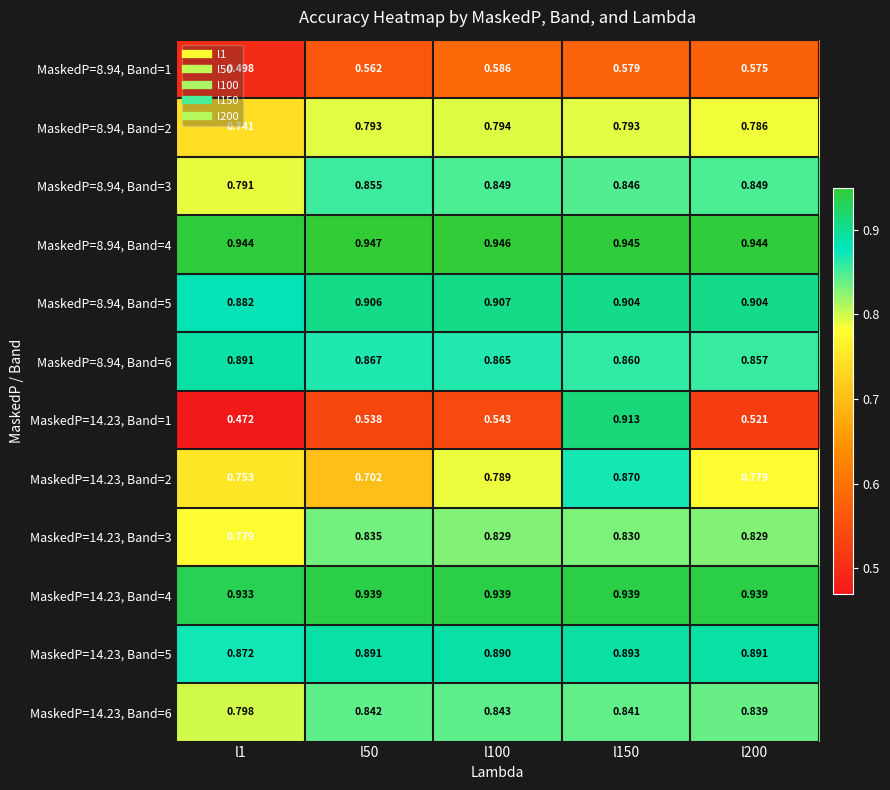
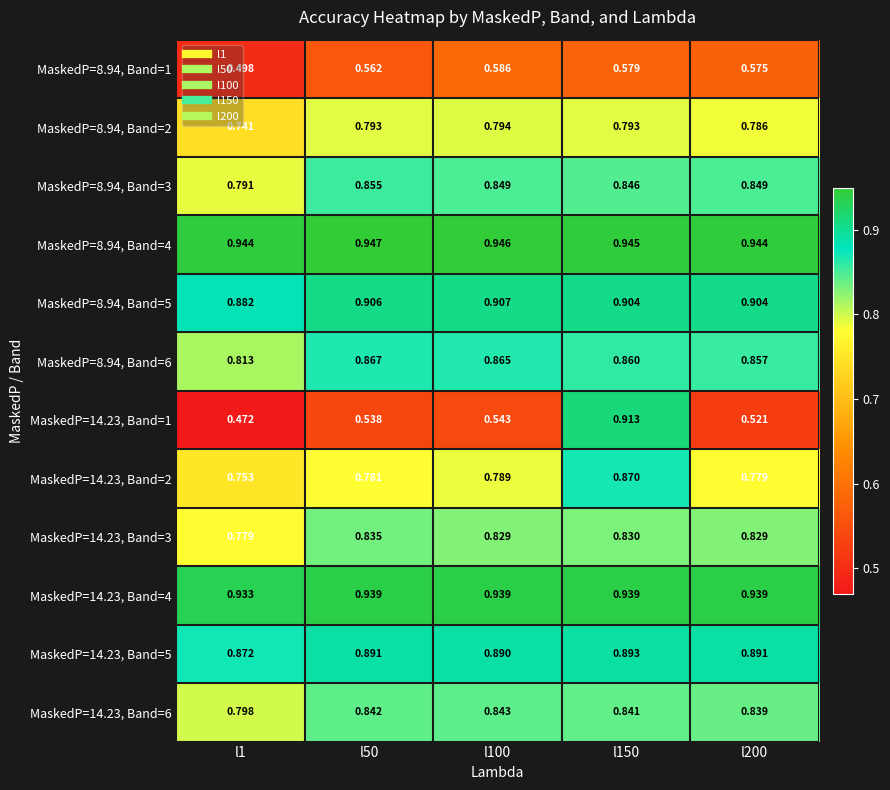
  {
    "MaskedP=8.94, Band=1": {
      "l50": 0.562,
      "l100": 0.586,
      "l150": 0.579,
      "l200": 0.575
    },
    "MaskedP=8.94, Band=2": {
      "l50": 0.793,
      "l100": 0.794,
      "l150": 0.793,
      "l200": 0.786
    },
    "MaskedP=8.94, Band=3": {
      "l1": 0.791,
      "l50": 0.855,
      "l100": 0.849,
      "l150": 0.846,
      "l200": 0.849
    },
    "MaskedP=8.94, Band=4": {
      "l1": 0.944,
      "l50": 0.947,
      "l100": 0.946,
      "l150": 0.945,
      "l200": 0.944
    },
    "MaskedP=8.94, Band=5": {
      "l1": 0.882,
      "l50": 0.906,
      "l100": 0.907,
      "l150": 0.904,
      "l200": 0.904
    },
    "MaskedP=8.94, Band=6": {
-     "l1": 0.891,
+     "l1": 0.813,
      "l50": 0.867,
      "l100": 0.865,
      "l150": 0.860,
      "l200": 0.857
    },
    "MaskedP=14.23, Band=1": {
      "l1": 0.472,
      "l50": 0.538,
      "l100": 0.543,
      "l150": 0.913,
      "l200": 0.521
    },
    "MaskedP=14.23, Band=2": {
      "l1": 0.753,
-     "l50": 0.702,
+     "l50": 0.781,
      "l100": 0.789,
      "l150": 0.870,
      "l200": 0.779
    },
    "MaskedP=14.23, Band=3": {
      "l1": 0.779,
      "l50": 0.835,
      "l100": 0.829,
      "l150": 0.830,
      "l200": 0.829
    },
    "MaskedP=14.23, Band=4": {
      "l1": 0.933,
      "l50": 0.939,
      "l100": 0.939,
      "l150": 0.939,
      "l200": 0.939
    },
    "MaskedP=14.23, Band=5": {
      "l1": 0.872,
      "l50": 0.891,
      "l100": 0.890,
      "l150": 0.893,
      "l200": 0.891
    },
    "MaskedP=14.23, Band=6": {
      "l1": 0.798,
      "l50": 0.842,
      "l100": 0.843,
      "l150": 0.841,
      "l200": 0.839
    }
  }
